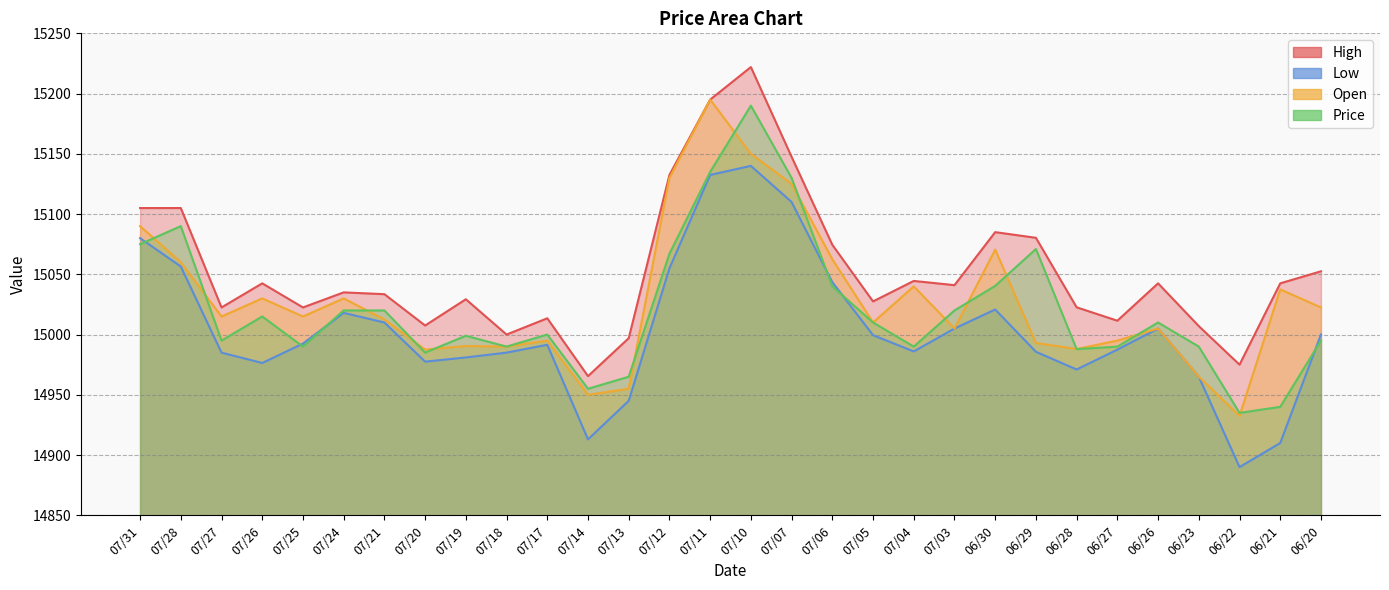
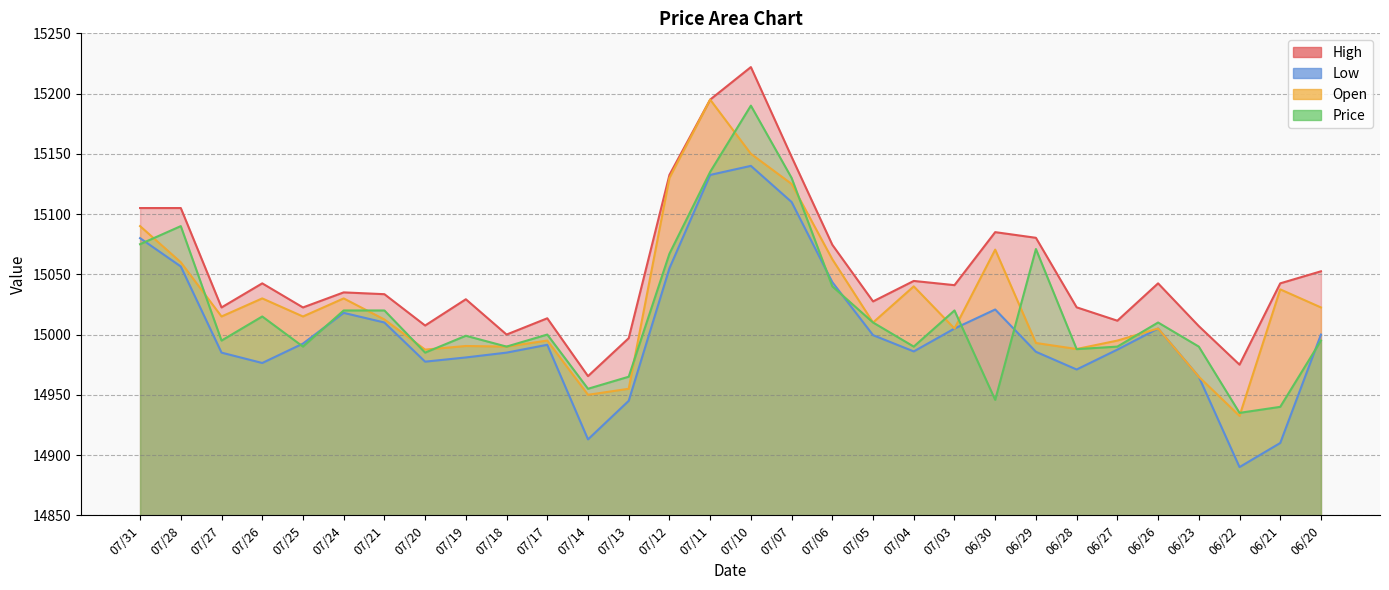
  {
    "Low": {
      "07/31": 15080,
      "07/28": 15057,
      "07/27": 14985,
      "07/26": 14976,
      "07/25": 14993,
      "07/21": 15010,
      "07/20": 14978,
      "07/19": 14981,
      "07/18": 14985,
      "07/17": 14992,
      "07/14": 14913,
      "07/13": 14945,
      "07/12": 15055,
      "07/11": 15133,
      "07/10": 15140,
      "07/07": 15110,
      "07/06": 15044,
      "07/05": 15000,
      "07/04": 14986,
      "06/30": 15021,
      "06/29": 14986,
      "06/28": 14971,
      "06/27": 14988,
      "06/22": 14890,
      "06/21": 14910,
      "06/20": 15000
    },
    "Price": {
      "07/31": 15075,
      "07/28": 15090,
      "07/27": 14995,
      "07/26": 15015,
      "07/25": 14990,
      "07/21": 15020,
      "07/20": 14985,
      "07/19": 14999,
      "07/17": 15000,
      "07/14": 14955,
      "07/13": 14965,
      "07/12": 15067,
      "07/11": 15135,
      "07/10": 15190,
      "07/07": 15130,
      "07/06": 15040,
      "07/04": 14990,
      "07/03": 15020,
-     "06/30": 15040,
+     "06/30": 14946,
      "06/29": 15071,
      "06/27": 14990,
      "06/26": 15010,
      "06/23": 14990,
      "06/22": 14935,
      "06/21": 14940,
      "06/20": 14995
    }
  }
